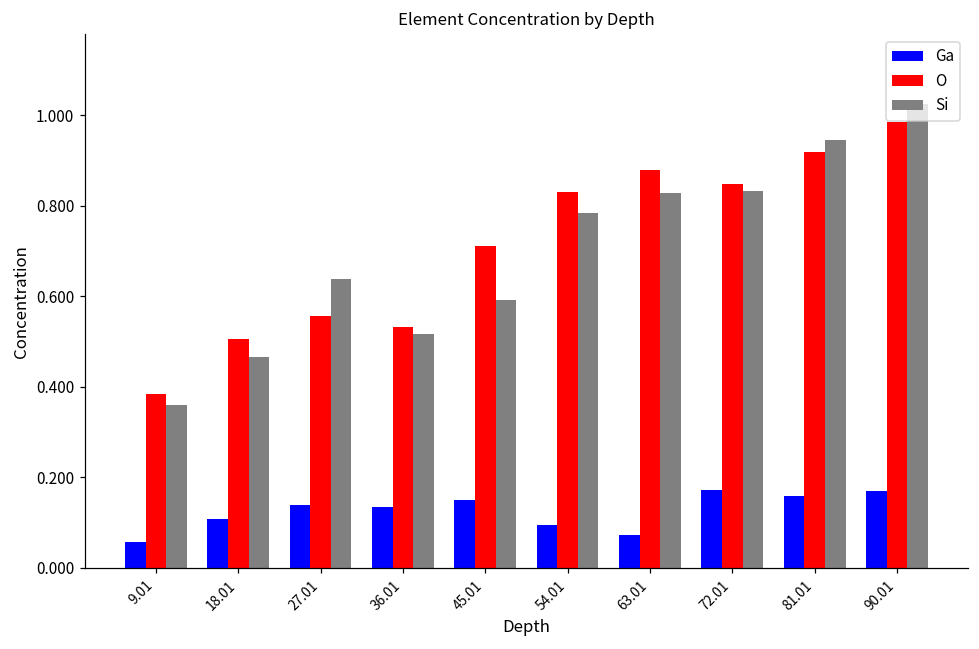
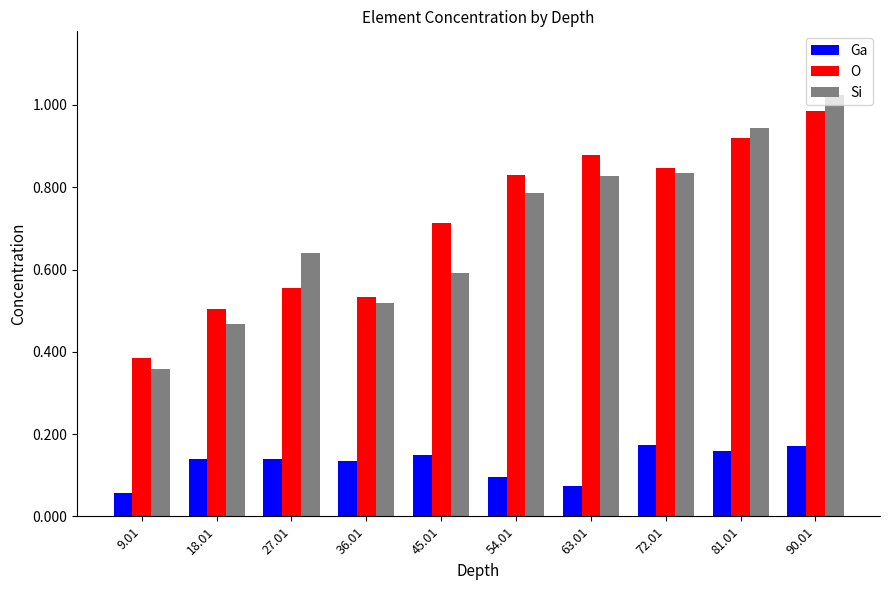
  {
    "Ga": {
      "9.01": 0.06,
-     "18.01": 0.11,
+     "18.01": 0.14,
      "27.01": 0.14,
      "36.01": 0.14,
      "45.01": 0.15,
      "54.01": 0.10,
      "63.01": 0.07,
      "72.01": 0.17,
      "81.01": 0.16,
      "90.01": 0.17
    },
    "O": {
      "9.01": 0.38,
      "18.01": 0.50,
      "27.01": 0.56,
      "36.01": 0.53,
      "45.01": 0.71,
      "54.01": 0.83,
      "63.01": 0.88,
      "72.01": 0.85,
      "81.01": 0.92,
      "90.01": 0.99
    },
    "Si": {
      "9.01": 0.36,
      "18.01": 0.47,
      "27.01": 0.64,
      "36.01": 0.52,
      "45.01": 0.59,
      "54.01": 0.79,
      "63.01": 0.83,
      "72.01": 0.83,
      "81.01": 0.94
    }
  }
